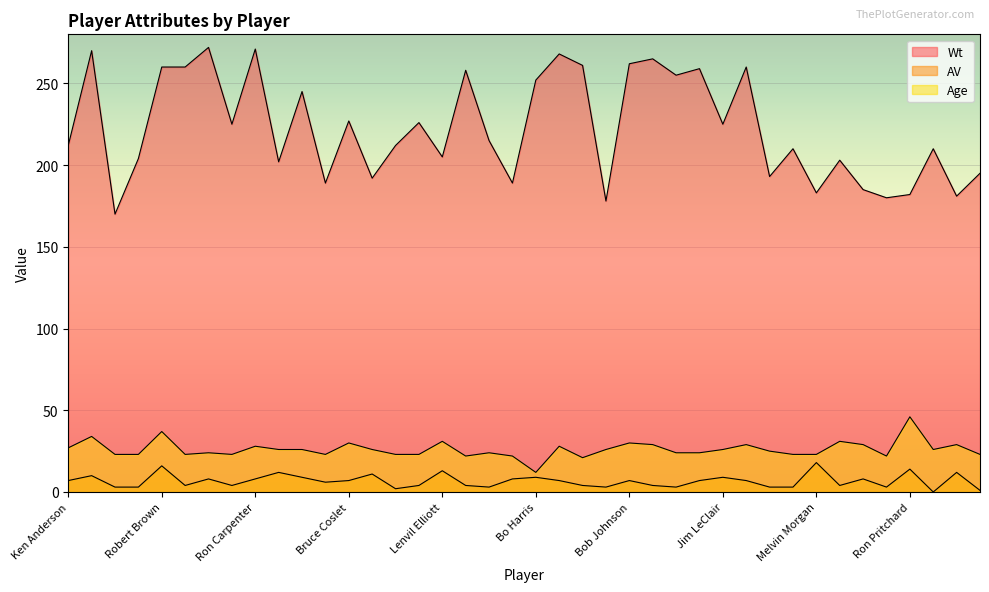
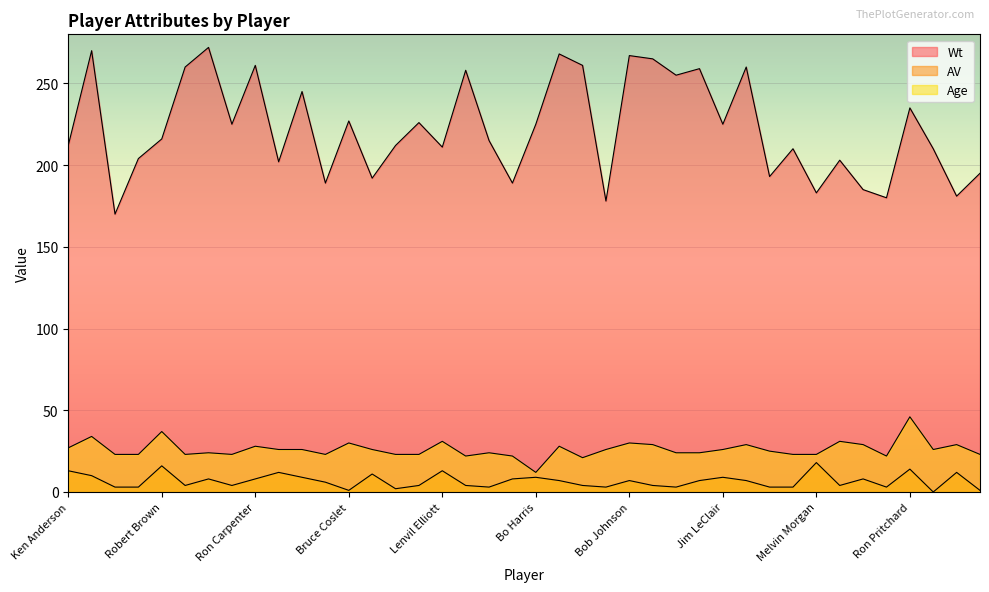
  {
    "Wt": {
      "Ken Anderson": 212,
-     "Robert Brown": 260,
-     "Ron Carpenter": 271,
+     "Robert Brown": 216,
+     "Ron Carpenter": 261,
      "Bruce Coslet": 227,
-     "Lenvil Elliott": 205,
-     "Bo Harris": 252,
-     "Bob Johnson": 262,
+     "Lenvil Elliott": 211,
+     "Bo Harris": 225,
+     "Bob Johnson": 267,
      "Jim LeClair": 225,
      "Melvin Morgan": 183,
-     "Ron Pritchard": 182
+     "Ron Pritchard": 235
    },
    "AV": {
-     "Ken Anderson": 7,
+     "Ken Anderson": 13,
      "Robert Brown": 16,
      "Ron Carpenter": 8,
-     "Bruce Coslet": 7,
+     "Bruce Coslet": 1,
      "Lenvil Elliott": 13,
      "Bo Harris": 9,
      "Bob Johnson": 7,
      "Jim LeClair": 9,
      "Melvin Morgan": 18,
      "Ron Pritchard": 14
    },
    "Age": {
      "Ken Anderson": 27,
      "Robert Brown": 37,
      "Ron Carpenter": 28,
      "Bruce Coslet": 30,
      "Lenvil Elliott": 31,
      "Bo Harris": 12,
      "Bob Johnson": 30,
      "Jim LeClair": 26,
      "Melvin Morgan": 23,
      "Ron Pritchard": 46
    }
  }
